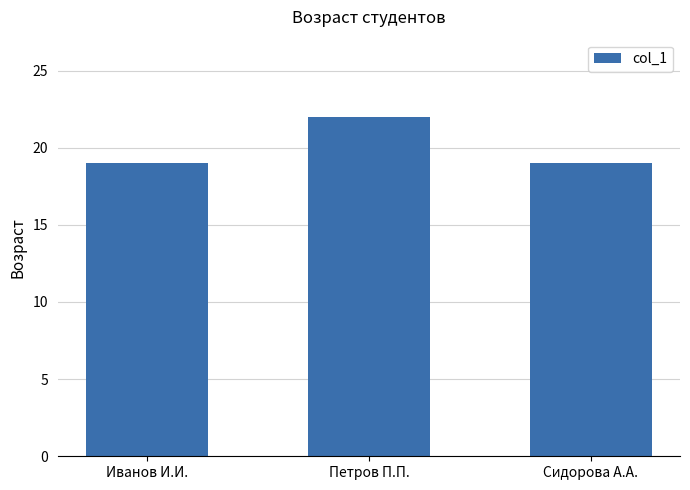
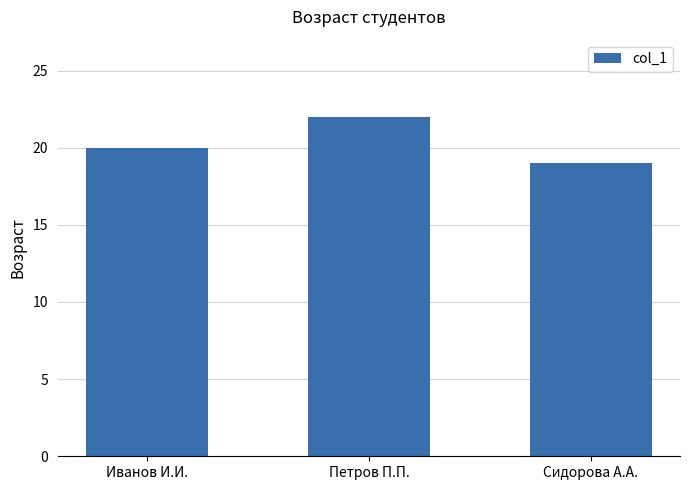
  {
-   "Иванов И.И.": 19,
+   "Иванов И.И.": 20,
    "Петров П.П.": 22,
    "Сидорова А.А.": 19
  }
